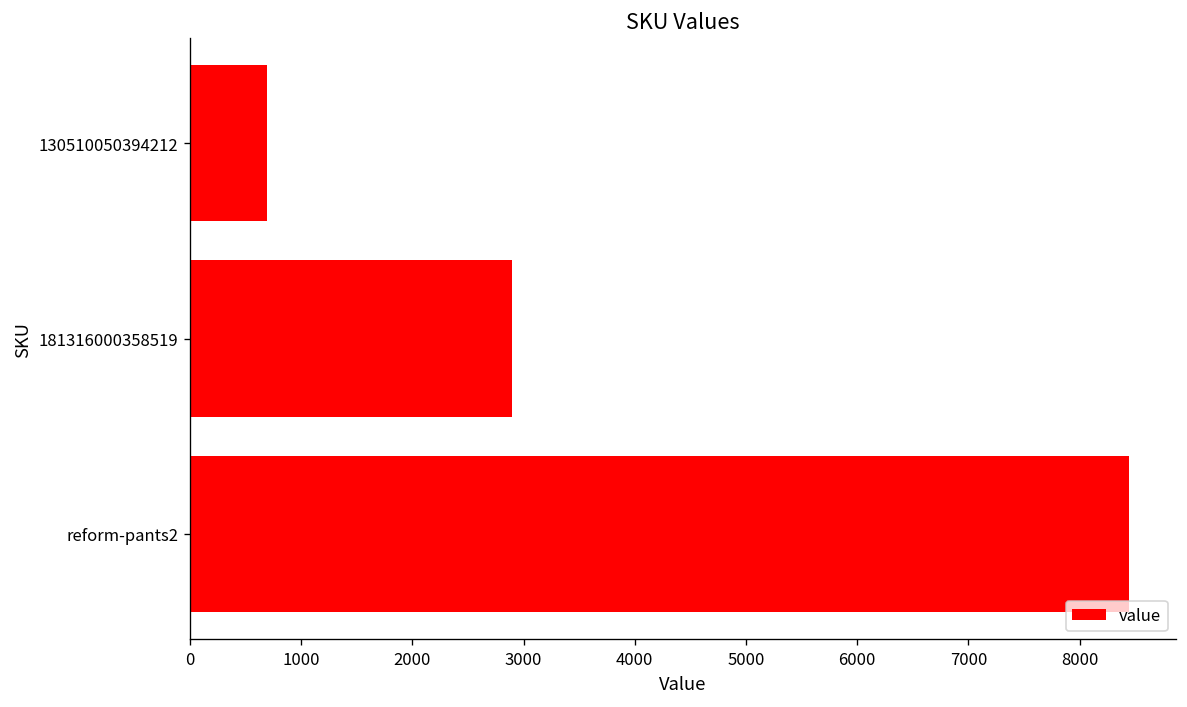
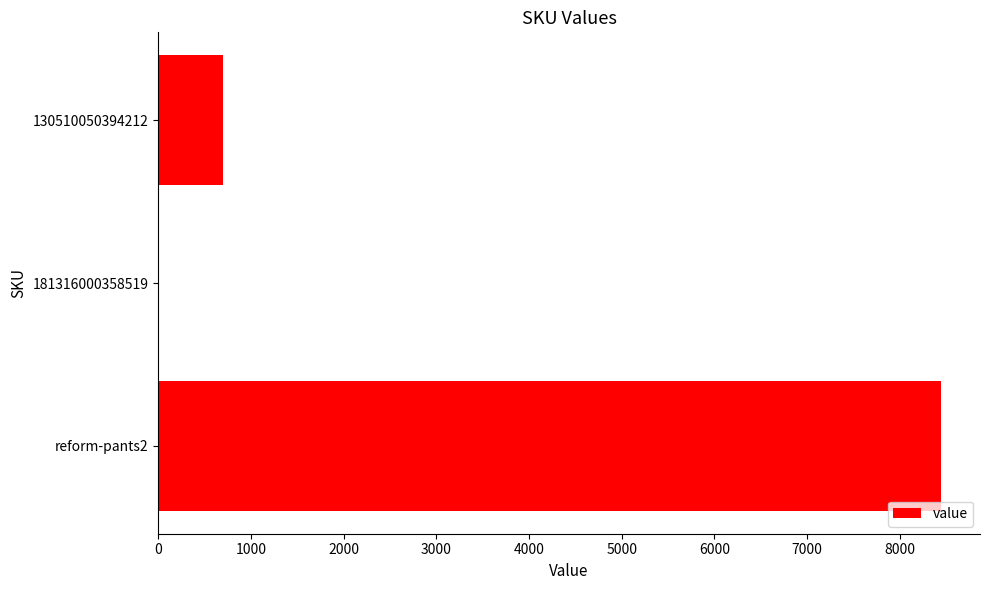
  {
    "130510050394212": 700,
-   "181316000358519": 2900,
+   "181316000358519": 0,
    "reform-pants2": 8400
  }
